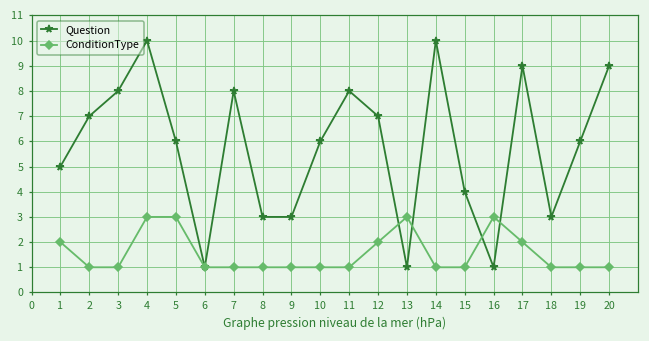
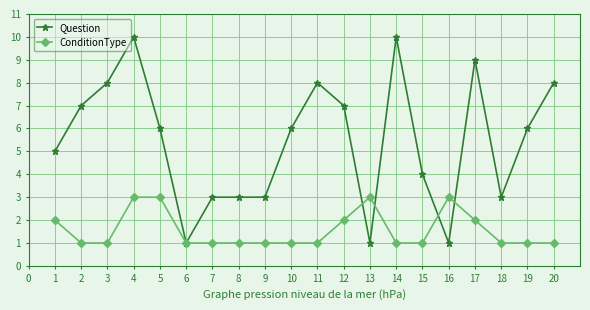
  {
    "Question": {
      "1": 5,
      "2": 7,
      "3": 8,
      "4": 10,
      "5": 6,
-     "7": 8,
+     "7": 3,
      "8": 3,
      "9": 3,
      "10": 6,
      "11": 8,
      "12": 7,
      "13": 1,
      "14": 10,
      "15": 4,
      "16": 1,
      "17": 9,
      "18": 3,
      "19": 6,
-     "20": 9
+     "20": 8
    },
    "ConditionType": {
      "1": 2,
      "2": 1,
      "3": 1,
      "4": 3,
      "5": 3,
      "7": 1,
      "8": 1,
      "9": 1,
      "10": 1,
      "11": 1,
      "12": 2,
      "13": 3,
      "14": 1,
      "15": 1,
      "16": 3,
      "17": 2,
      "18": 1,
      "19": 1,
      "20": 1
    }
  }
